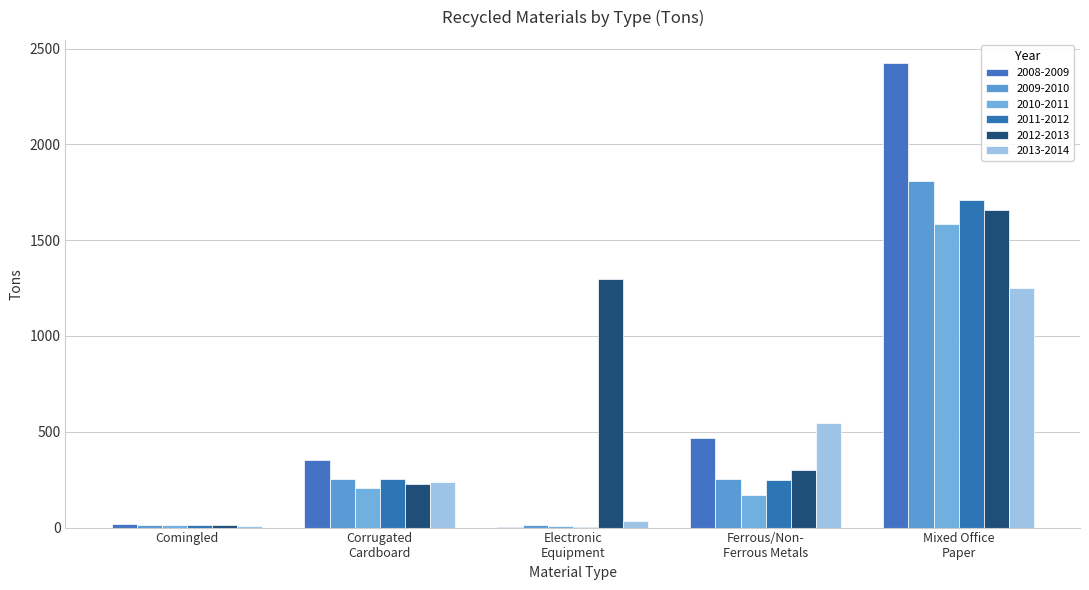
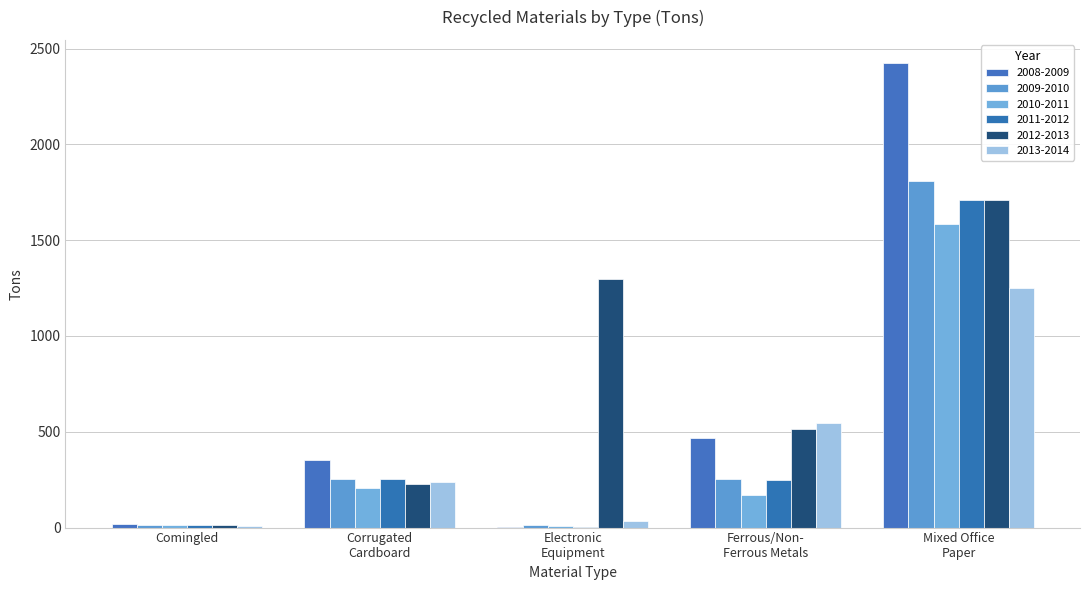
  {
    "2012-2013": {
      "Comingled": 10,
      "Corrugated Cardboard": 230,
      "Electronic Equipment": 1300,
-     "Ferrous/Non- Ferrous Metals": 300,
-     "Mixed Office Paper": 1660
+     "Ferrous/Non- Ferrous Metals": 510,
+     "Mixed Office Paper": 1710
    }
  }
